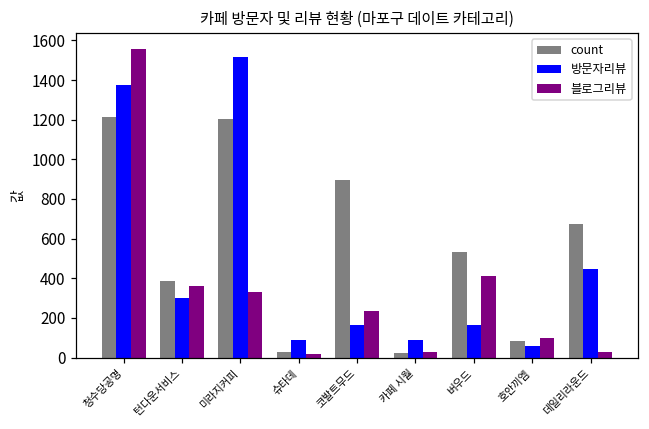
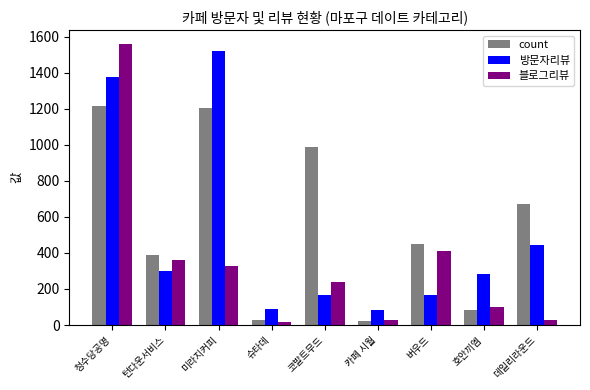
  {
    "count": {
      "청수당공명": 1210,
      "턴다운서비스": 390,
      "미라지커피": 1200,
      "슈타데": 30,
-     "코발트무드": 900,
+     "코발트무드": 990,
      "카페 시월": 20,
-     "버우드": 530,
+     "버우드": 450,
      "호안끼엠": 80,
      "데일리라운드": 670
    },
    "방문자리뷰": {
      "청수당공명": 1370,
      "턴다운서비스": 300,
      "미라지커피": 1520,
      "슈타데": 90,
      "코발트무드": 160,
      "카페 시월": 90,
      "버우드": 170,
-     "호안끼엠": 60,
+     "호안끼엠": 280,
      "데일리라운드": 450
    },
    "블로그리뷰": {
      "청수당공명": 1560,
      "턴다운서비스": 360,
      "미라지커피": 330,
      "슈타데": 20,
      "코발트무드": 240,
      "카페 시월": 30,
      "버우드": 410,
      "호안끼엠": 100,
      "데일리라운드": 30
    }
  }
